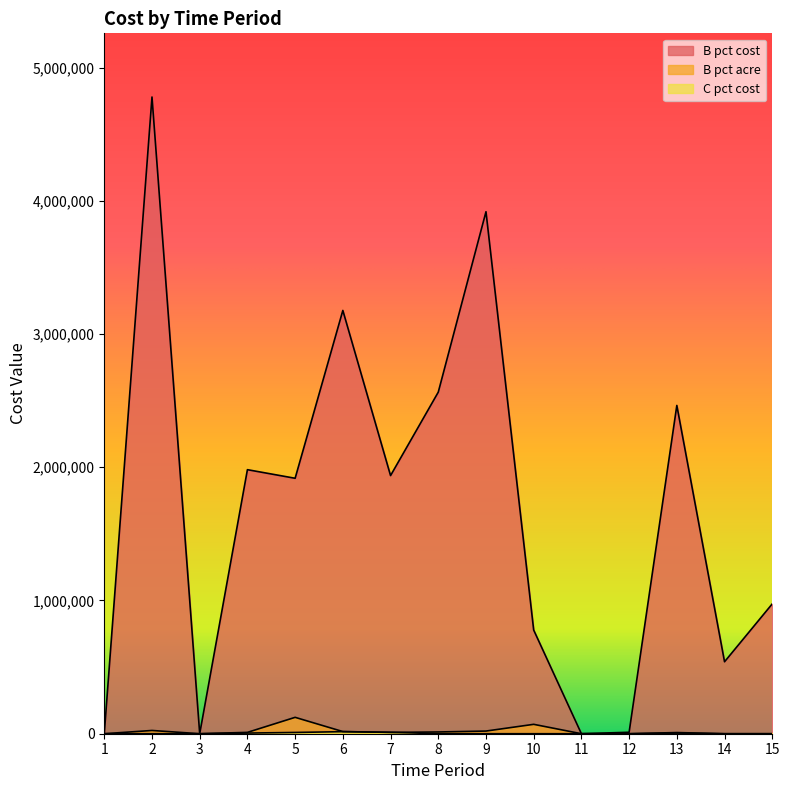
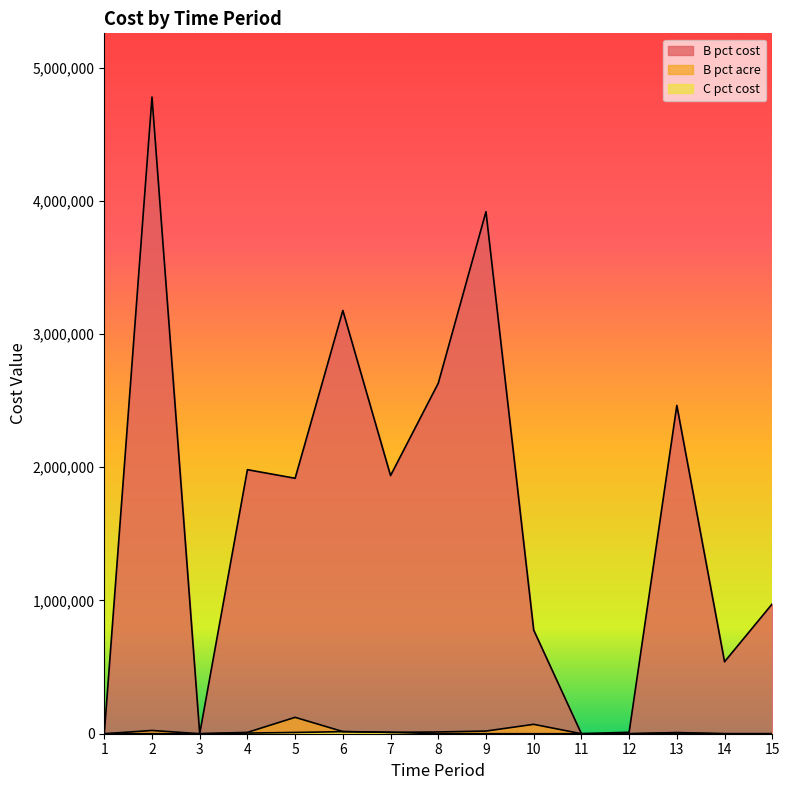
  {
    "B pct cost": {
      "2": "4,780,000",
      "4": "1,980,000",
      "5": "1,920,000",
      "6": "3,180,000",
      "7": "1,940,000",
-     "8": "2,560,000",
+     "8": "2,630,000",
      "9": "3,920,000",
      "10": "780,000",
      "13": "2,460,000",
      "14": "540,000",
      "15": "970,000"
    },
    "B pct acre": {
      "2": "20,000",
      "5": "120,000",
      "9": "20,000",
      "10": "70,000"
    },
    "C pct cost": {
      "2": "0",
      "5": "10,000",
      "9": "0",
      "10": "0"
    }
  }
